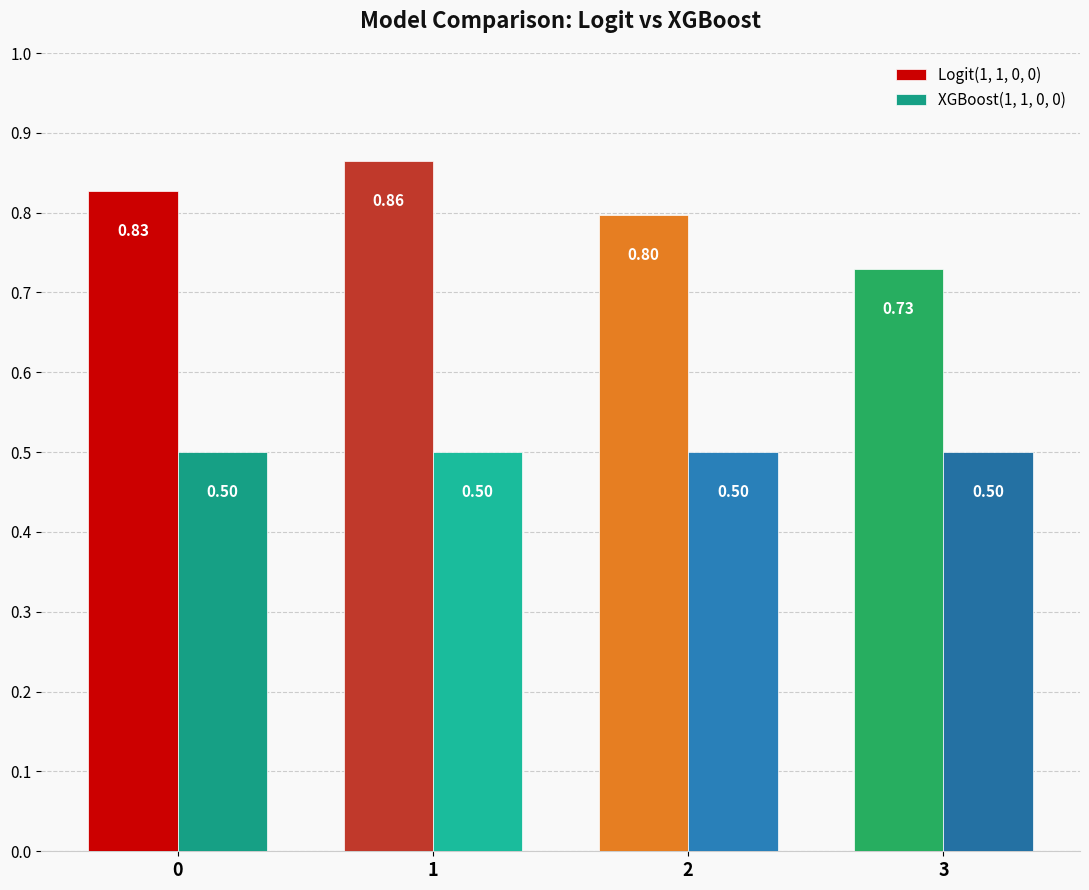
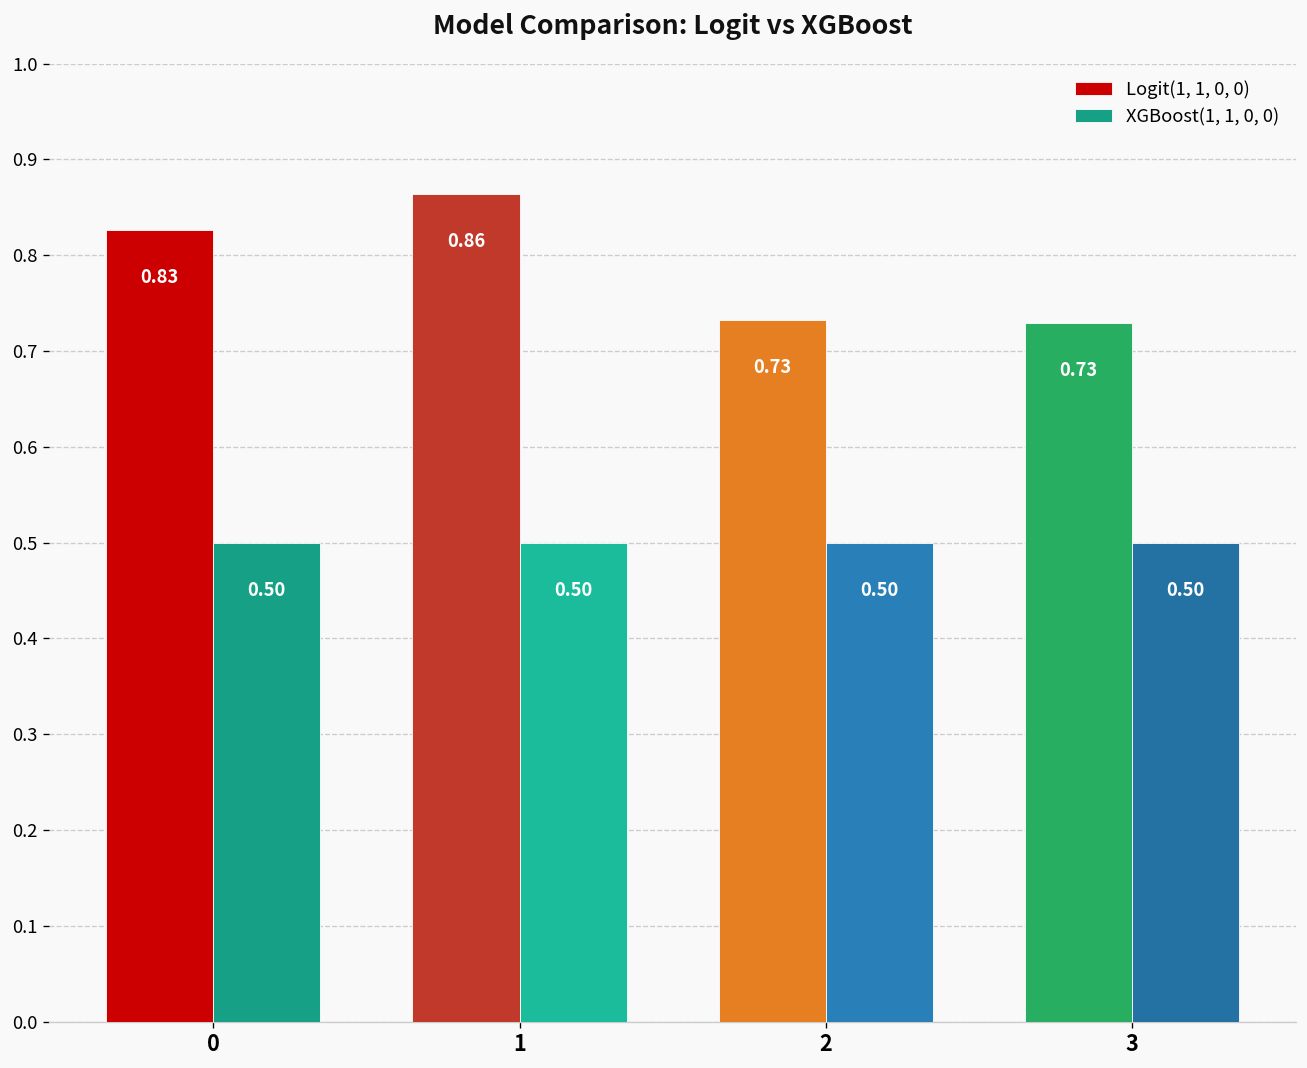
  {
    "Logit(1, 1, 0, 0)": {
      "0": 0.83,
      "1": 0.86,
-     "2": 0.80,
+     "2": 0.73,
      "3": 0.73
    },
    "XGBoost(1, 1, 0, 0)": {
      "0": 0.50,
      "1": 0.50,
      "2": 0.50,
      "3": 0.50
    }
  }
